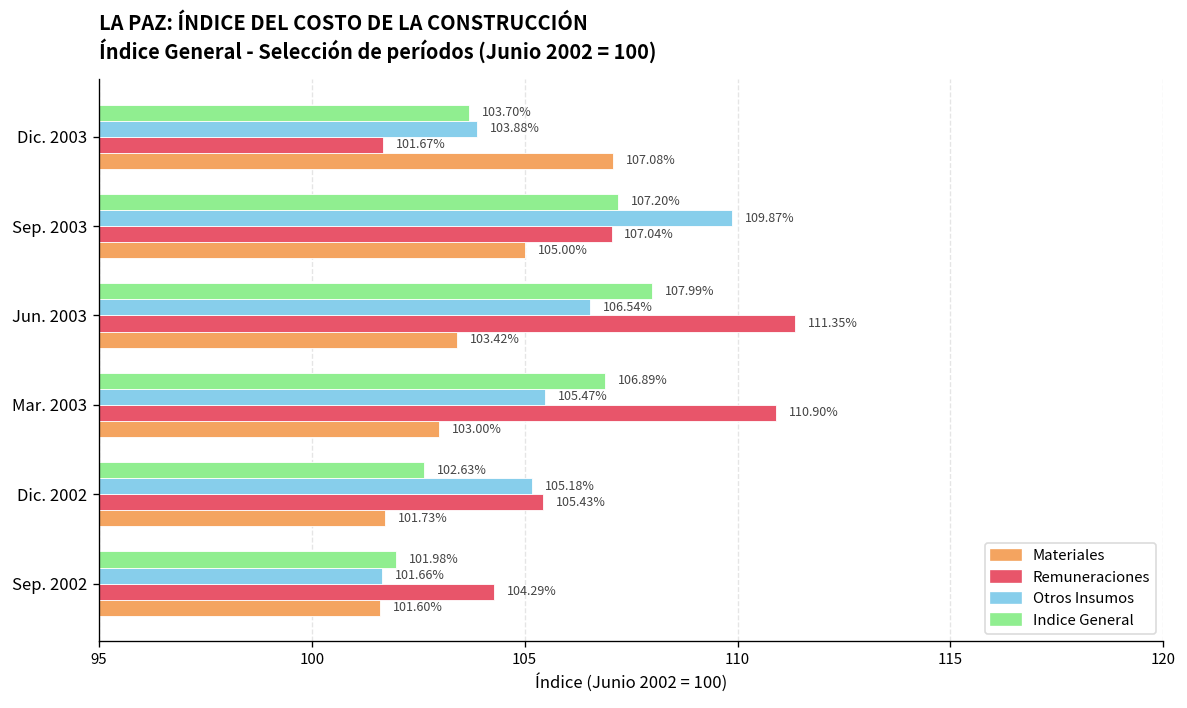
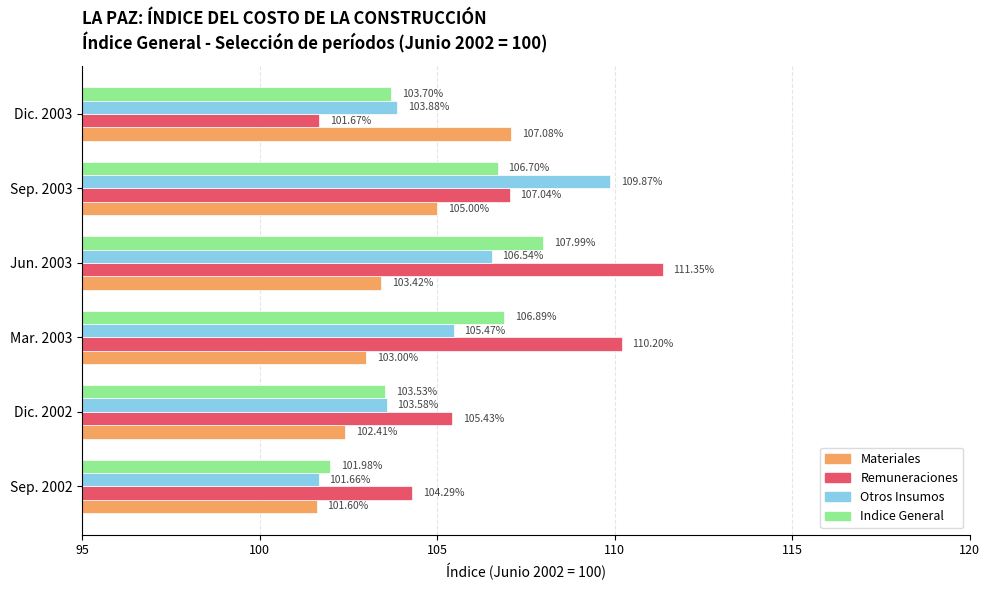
  {
    "Materiales": {
      "Dic. 2003": "107.08%",
      "Sep. 2003": "105.00%",
      "Jun. 2003": "103.42%",
      "Mar. 2003": "103.00%",
-     "Dic. 2002": "101.73%",
+     "Dic. 2002": "102.41%",
      "Sep. 2002": "101.60%"
    },
    "Remuneraciones": {
      "Dic. 2003": "101.67%",
      "Sep. 2003": "107.04%",
      "Jun. 2003": "111.35%",
-     "Mar. 2003": "110.90%",
+     "Mar. 2003": "110.20%",
      "Dic. 2002": "105.43%",
      "Sep. 2002": "104.29%"
    },
    "Otros Insumos": {
      "Dic. 2003": "103.88%",
      "Sep. 2003": "109.87%",
      "Jun. 2003": "106.54%",
      "Mar. 2003": "105.47%",
-     "Dic. 2002": "105.18%",
+     "Dic. 2002": "103.58%",
      "Sep. 2002": "101.66%"
    },
    "Indice General": {
      "Dic. 2003": "103.70%",
-     "Sep. 2003": "107.20%",
+     "Sep. 2003": "106.70%",
      "Jun. 2003": "107.99%",
      "Mar. 2003": "106.89%",
-     "Dic. 2002": "102.63%",
+     "Dic. 2002": "103.53%",
      "Sep. 2002": "101.98%"
    }
  }
